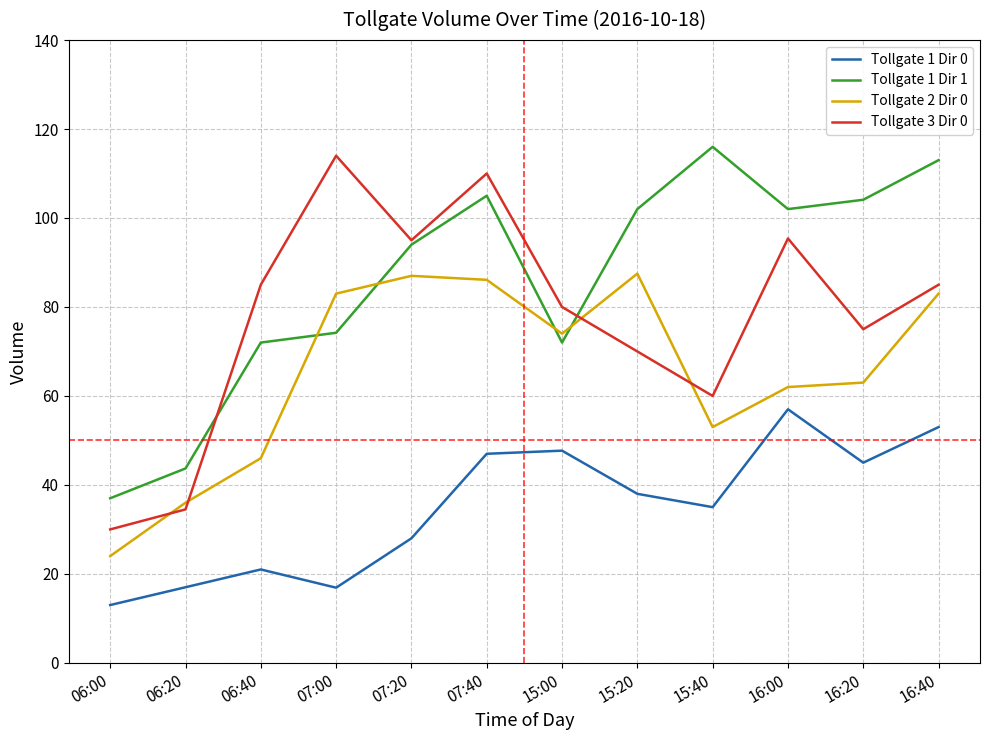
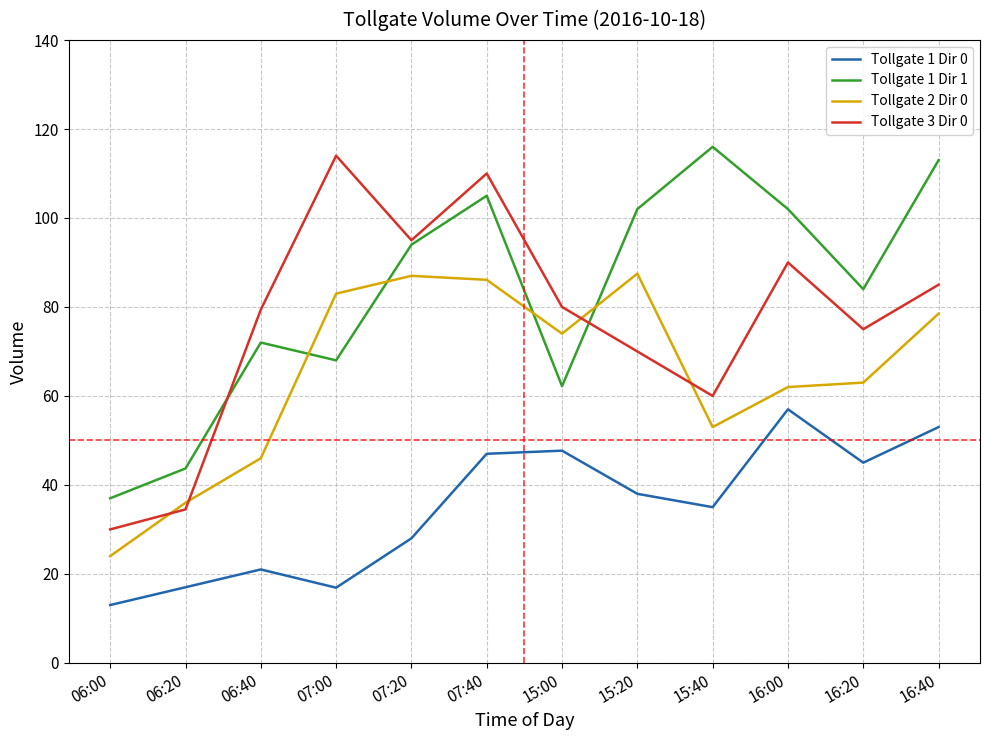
  {
    "Tollgate 1 Dir 0": {
      "06:00": 13,
      "06:20": 17,
      "06:40": 21,
      "07:00": 17,
      "07:20": 28,
      "07:40": 47,
      "15:00": 48,
      "15:20": 38,
      "15:40": 35,
      "16:00": 57,
      "16:20": 45,
      "16:40": 53
    },
    "Tollgate 1 Dir 1": {
      "06:00": 37,
      "06:20": 44,
      "06:40": 72,
-     "07:00": 74,
+     "07:00": 68,
      "07:20": 94,
      "07:40": 105,
-     "15:00": 72,
+     "15:00": 62,
      "15:20": 102,
      "15:40": 116,
      "16:00": 102,
-     "16:20": 104,
+     "16:20": 84,
      "16:40": 113
    },
    "Tollgate 2 Dir 0": {
      "06:00": 24,
      "06:20": 36,
      "06:40": 46,
      "07:00": 83,
      "07:20": 87,
      "07:40": 86,
      "15:00": 74,
      "15:20": 88,
      "15:40": 53,
      "16:00": 62,
      "16:20": 63,
-     "16:40": 83
+     "16:40": 79
    },
    "Tollgate 3 Dir 0": {
      "06:00": 30,
      "06:20": 35,
-     "06:40": 85,
+     "06:40": 79,
      "07:00": 114,
      "07:20": 95,
      "07:40": 110,
      "15:00": 80,
      "15:20": 70,
      "15:40": 60,
-     "16:00": 95,
+     "16:00": 90,
      "16:20": 75,
      "16:40": 85
    }
  }
